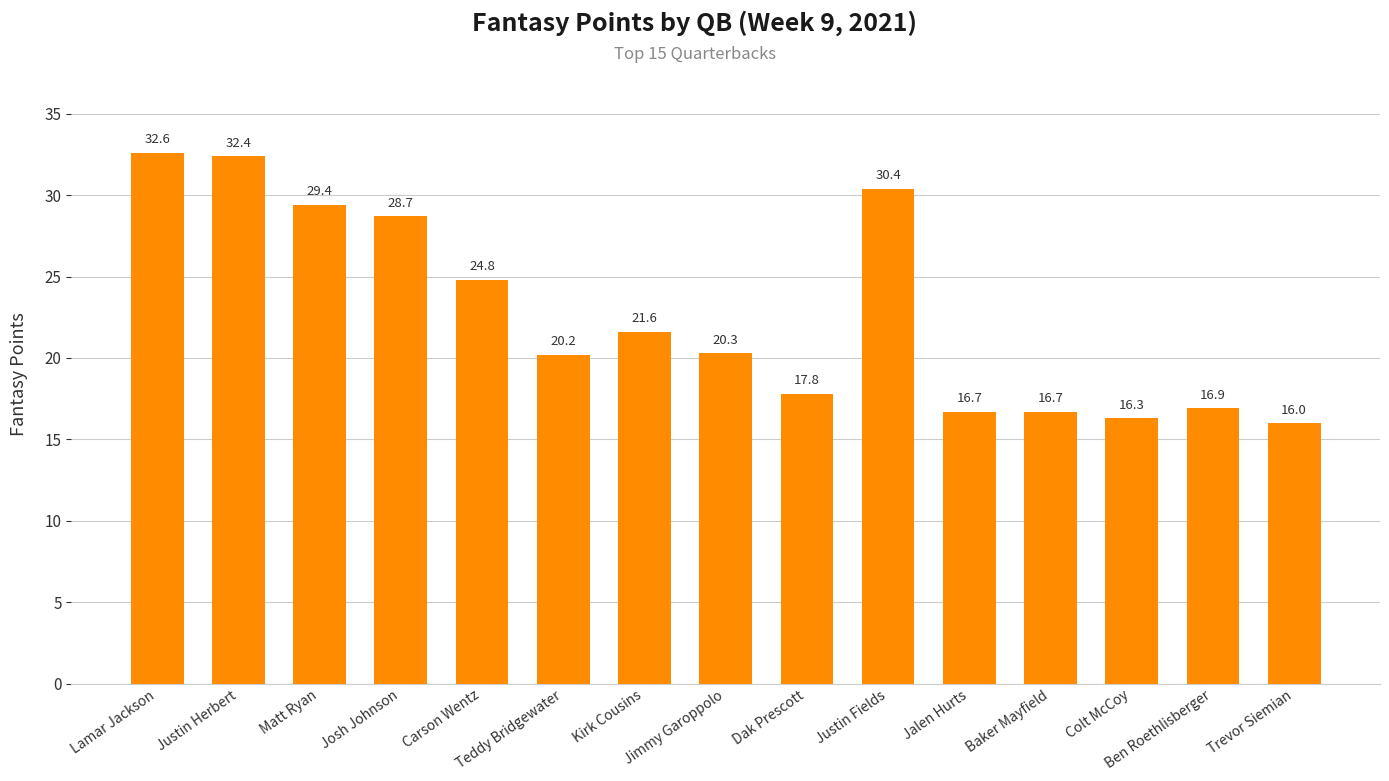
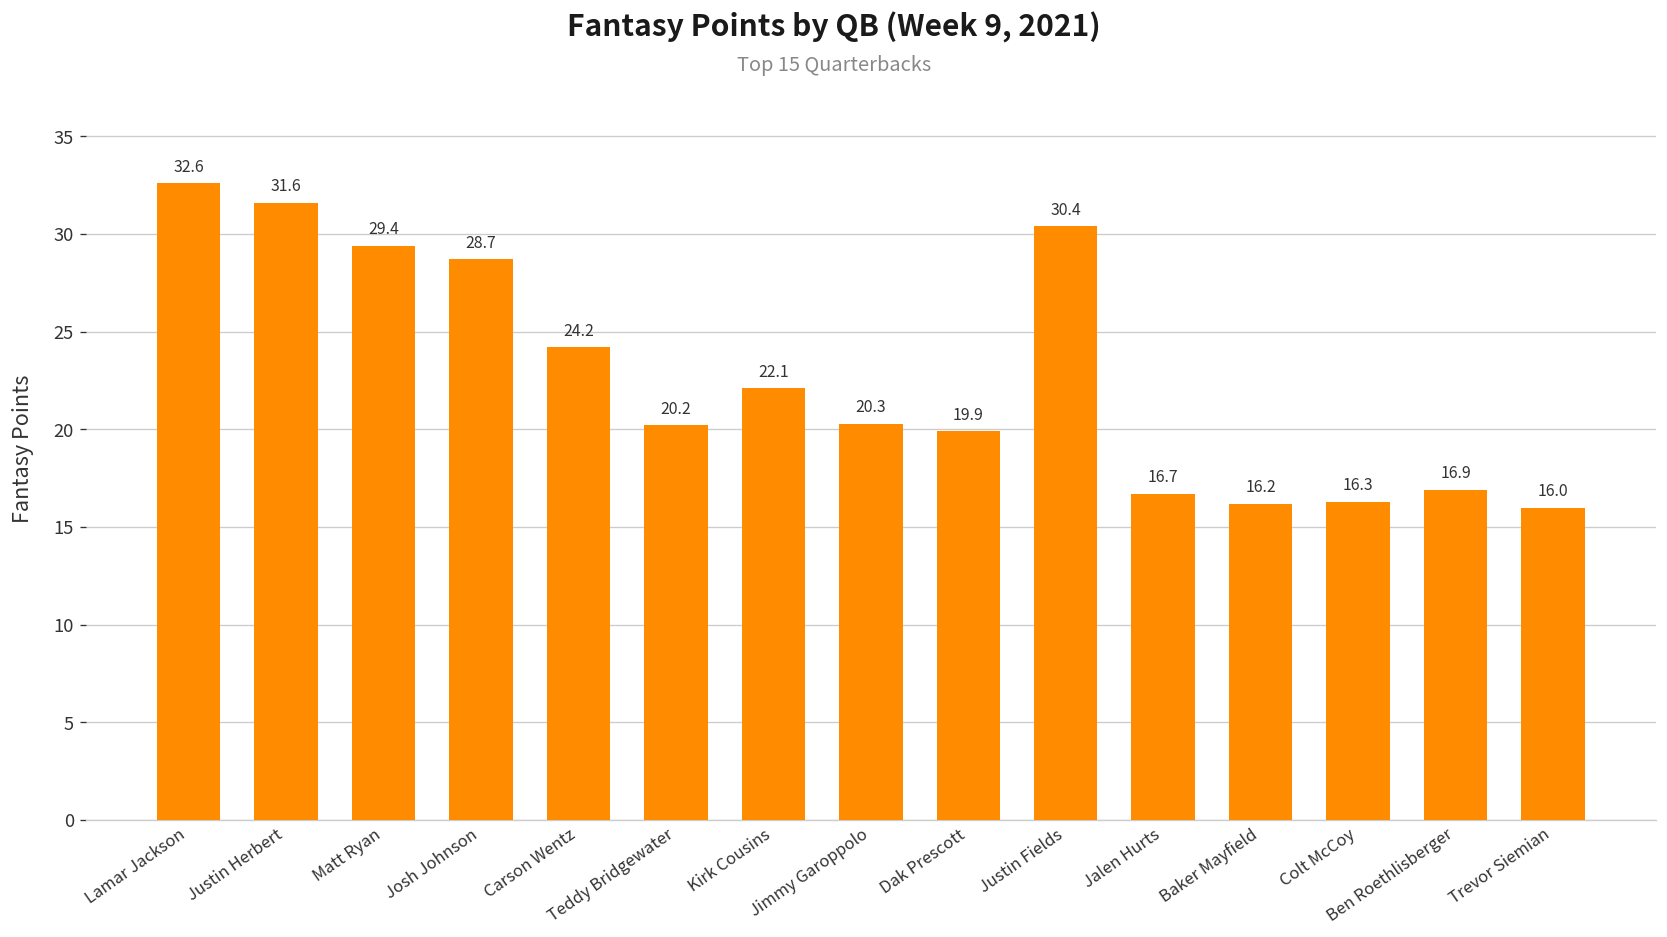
  {
    "Lamar Jackson": 32.6,
-   "Justin Herbert": 32.4,
+   "Justin Herbert": 31.6,
    "Matt Ryan": 29.4,
    "Josh Johnson": 28.7,
-   "Carson Wentz": 24.8,
+   "Carson Wentz": 24.2,
    "Teddy Bridgewater": 20.2,
-   "Kirk Cousins": 21.6,
+   "Kirk Cousins": 22.1,
    "Jimmy Garoppolo": 20.3,
-   "Dak Prescott": 17.8,
+   "Dak Prescott": 19.9,
    "Justin Fields": 30.4,
    "Jalen Hurts": 16.7,
-   "Baker Mayfield": 16.7,
+   "Baker Mayfield": 16.2,
    "Colt McCoy": 16.3,
    "Ben Roethlisberger": 16.9,
    "Trevor Siemian": 16.0
  }
